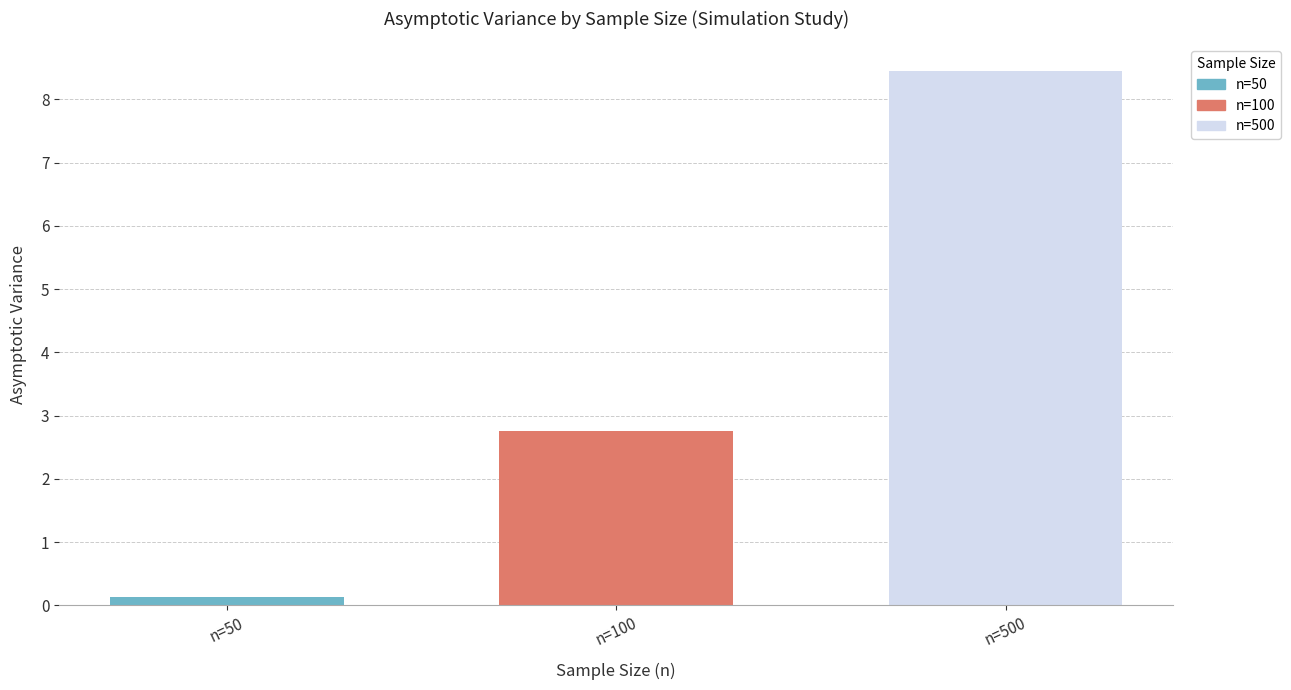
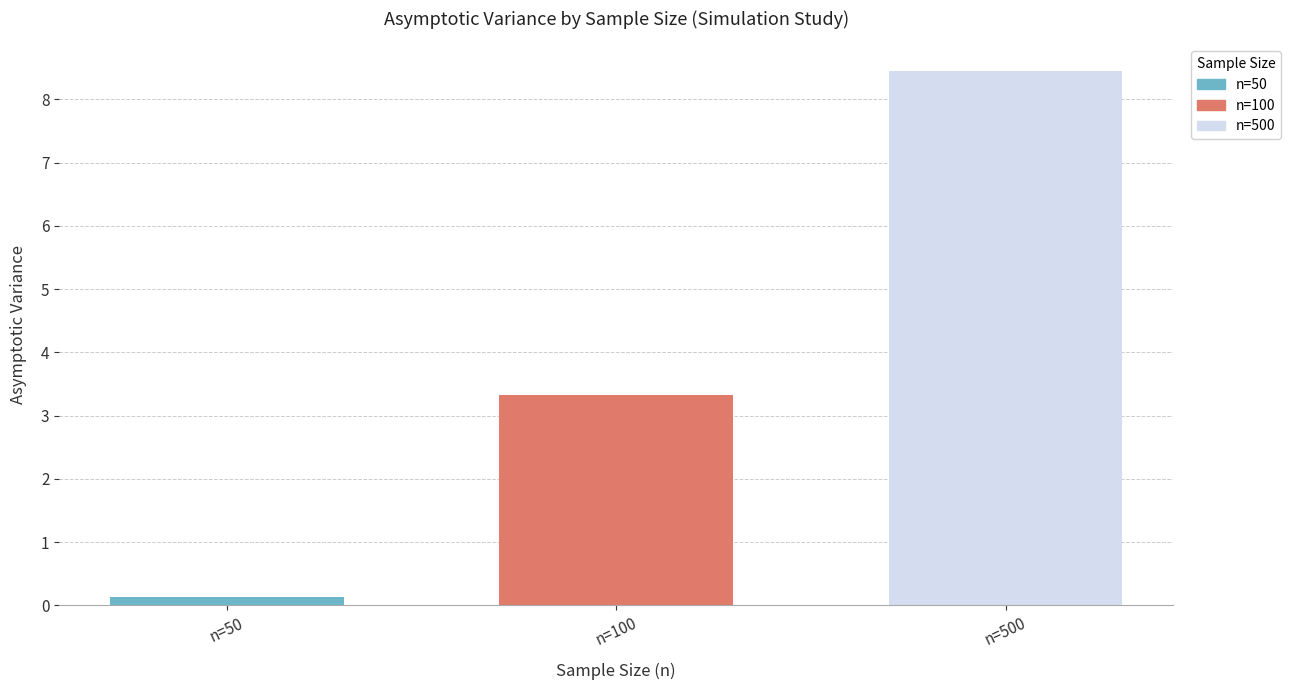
  {
    "n=50": 0.1,
-   "n=100": 2.8,
+   "n=100": 3.3,
    "n=500": 8.4
  }
